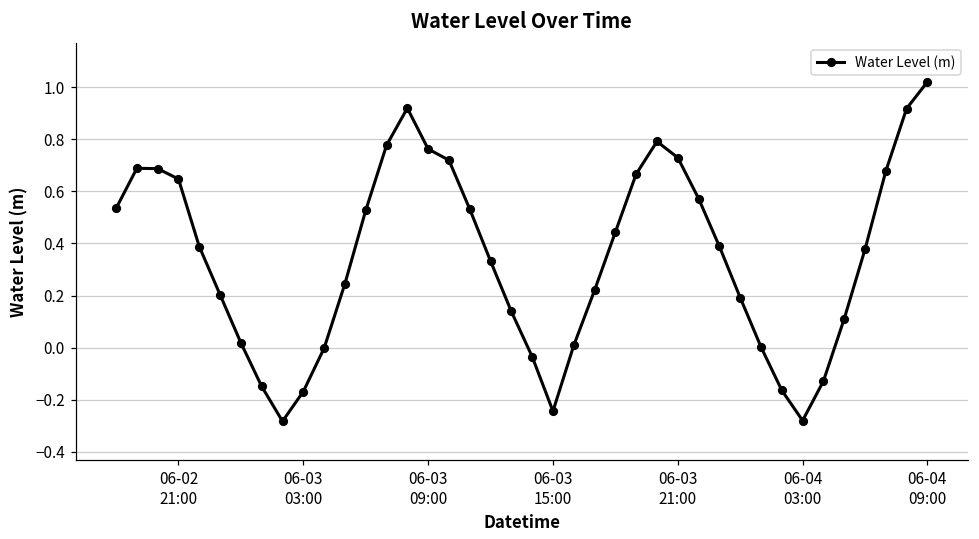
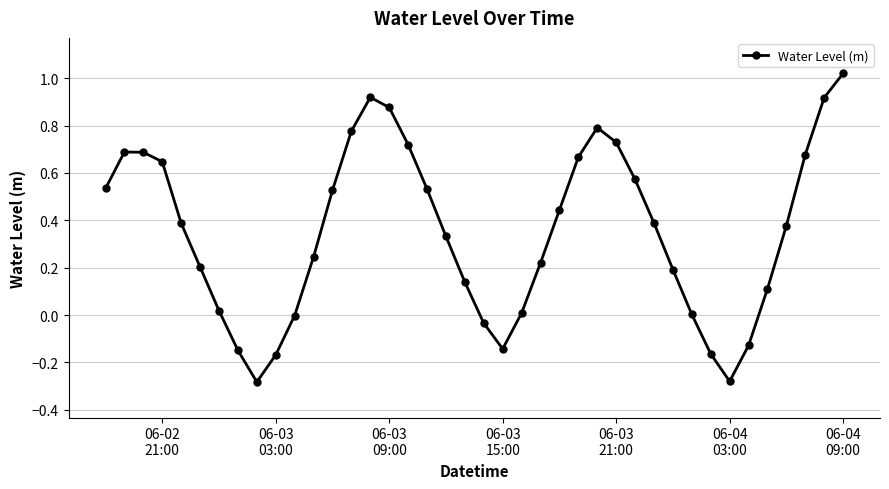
  {
    "06-02 21:00": 0.65,
    "06-03 03:00": -0.17,
-   "06-03 09:00": 0.76,
-   "06-03 15:00": -0.24,
+   "06-03 09:00": 0.88,
+   "06-03 15:00": -0.14,
    "06-03 21:00": 0.73,
    "06-04 03:00": -0.28,
    "06-04 09:00": 1.02
  }
